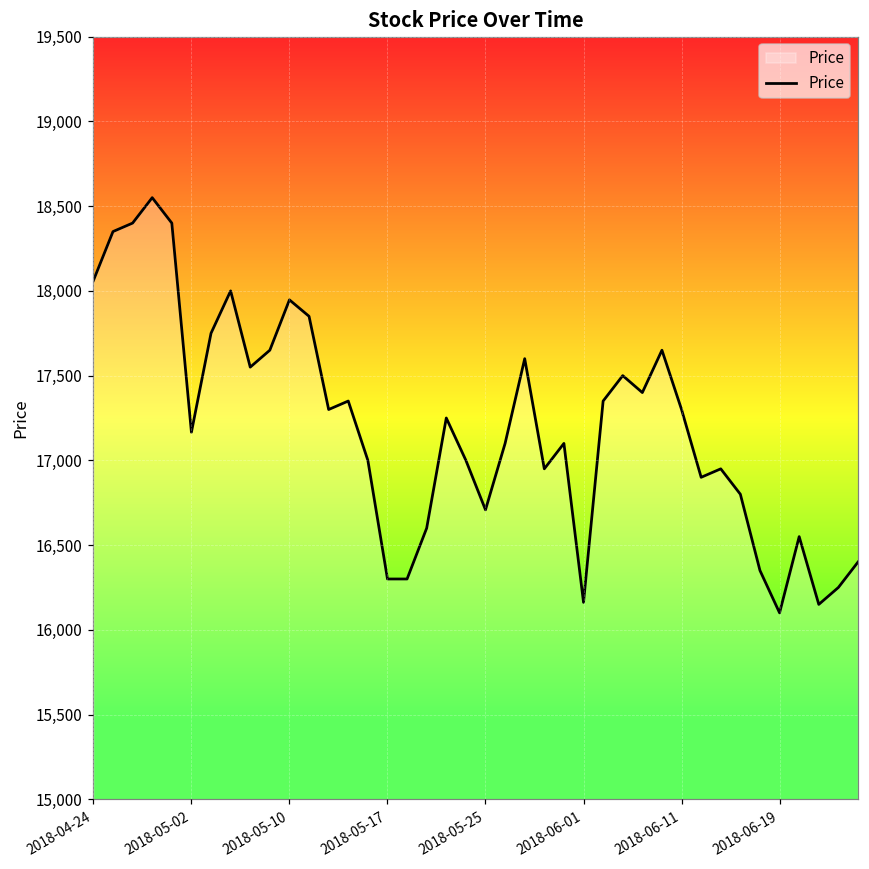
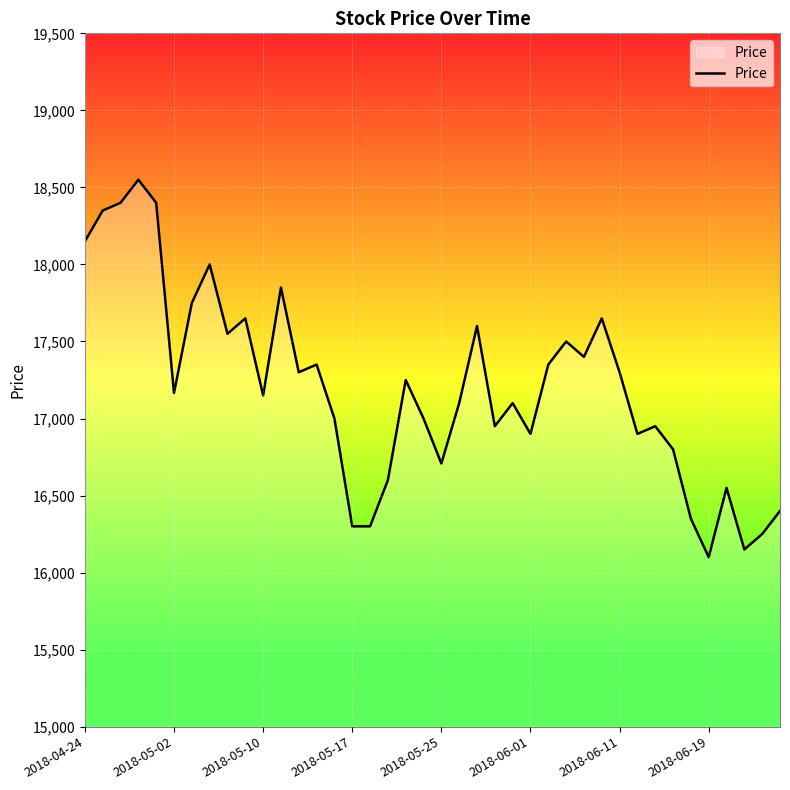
  {
-   "2018-04-24": "18,060",
+   "2018-04-24": "18,150",
    "2018-05-02": "17,170",
-   "2018-05-10": "17,950",
+   "2018-05-10": "17,150",
    "2018-05-17": "16,300",
    "2018-05-25": "16,710",
-   "2018-06-01": "16,160",
+   "2018-06-01": "16,900",
    "2018-06-11": "17,300",
    "2018-06-19": "16,100"
  }
